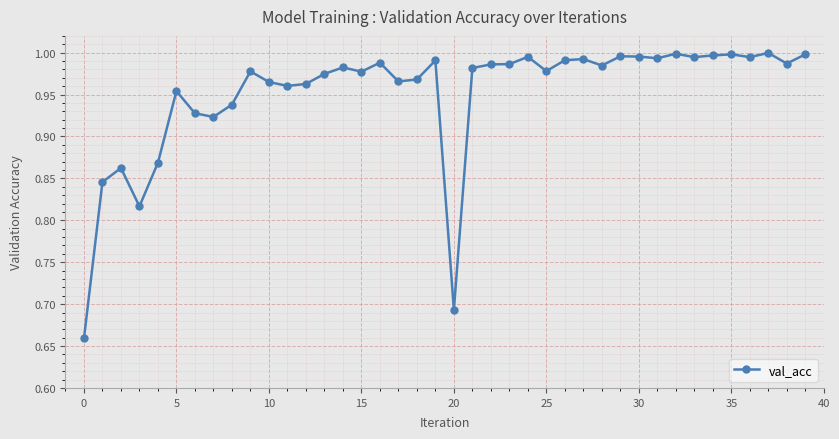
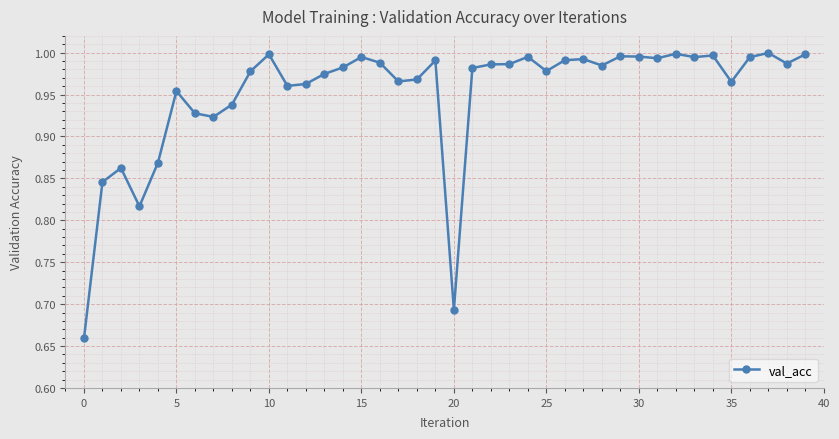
  {
    "0": 0.66,
    "5": 0.95,
-   "10": 0.97,
-   "15": 0.98,
+   "10": 1.00,
+   "15": 0.99,
    "20": 0.69,
    "25": 0.98,
    "30": 1.00,
-   "35": 1.00
+   "35": 0.97
  }
